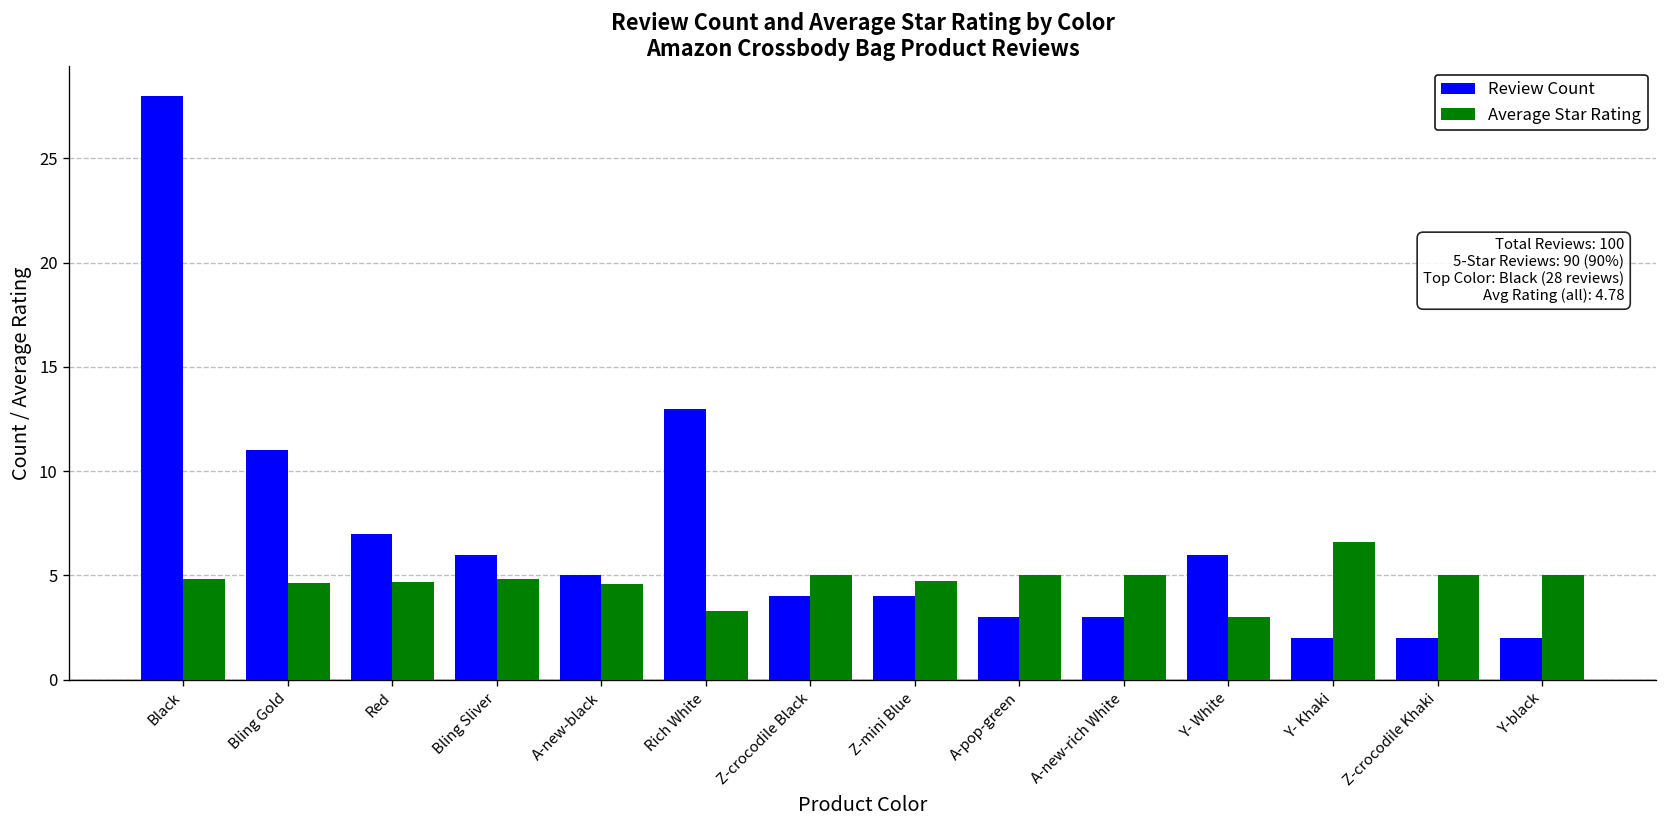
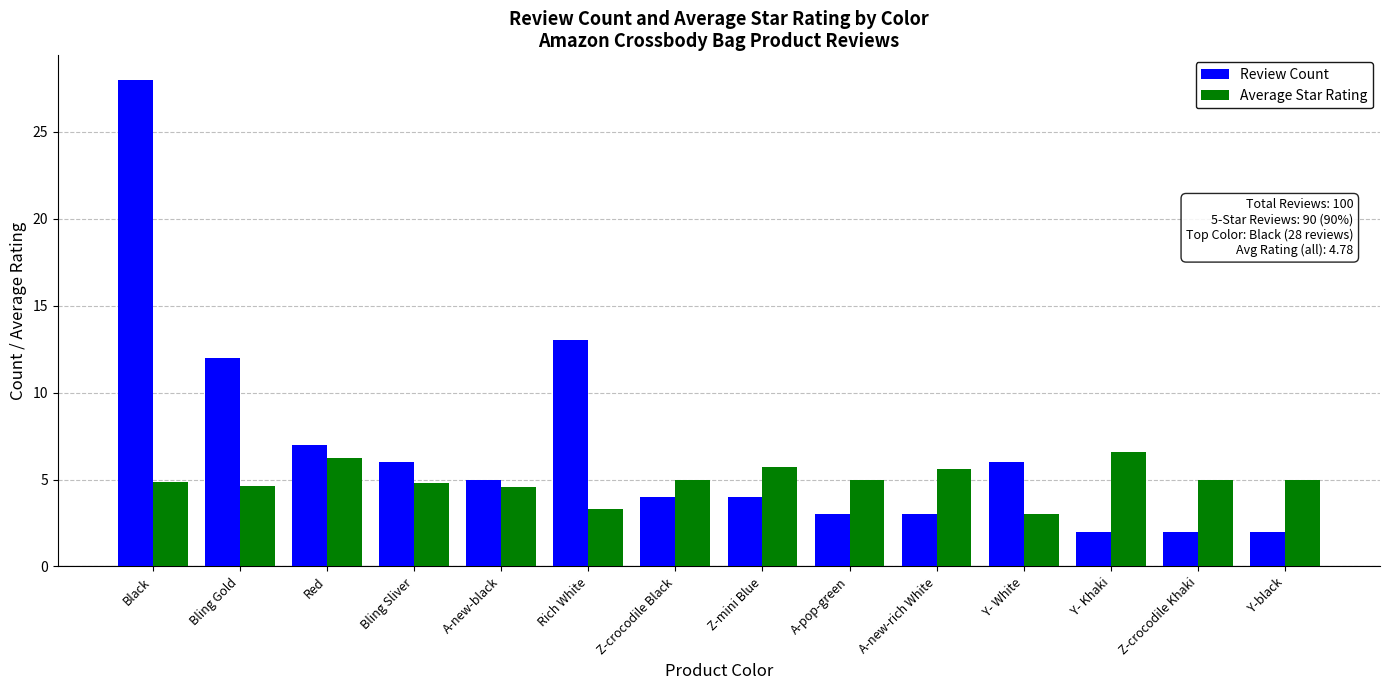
  {
    "Review Count": {
      "Black": 28,
-     "Bling Gold": 11,
+     "Bling Gold": 12,
      "Red": 7,
      "Bling Sliver": 6,
      "A-new-black": 5,
      "Rich White": 13,
      "Z-crocodile Black": 4,
      "Z-mini Blue": 4,
      "A-pop-green": 3,
      "A-new-rich White": 3,
      "Y- White": 6,
      "Y- Khaki": 2,
      "Z-crocodile Khaki": 2,
      "Y-black": 2
    },
    "Average Star Rating": {
      "Black": 4.9,
      "Bling Gold": 4.6,
-     "Red": 4.7,
+     "Red": 6.2,
      "Bling Sliver": 4.8,
      "A-new-black": 4.6,
      "Rich White": 3.3,
      "Z-crocodile Black": 5.0,
-     "Z-mini Blue": 4.8,
+     "Z-mini Blue": 5.7,
      "A-pop-green": 5.0,
-     "A-new-rich White": 5.0,
+     "A-new-rich White": 5.6,
      "Y- White": 3.0,
      "Y- Khaki": 6.6,
      "Z-crocodile Khaki": 5.0,
      "Y-black": 5.0
    }
  }
